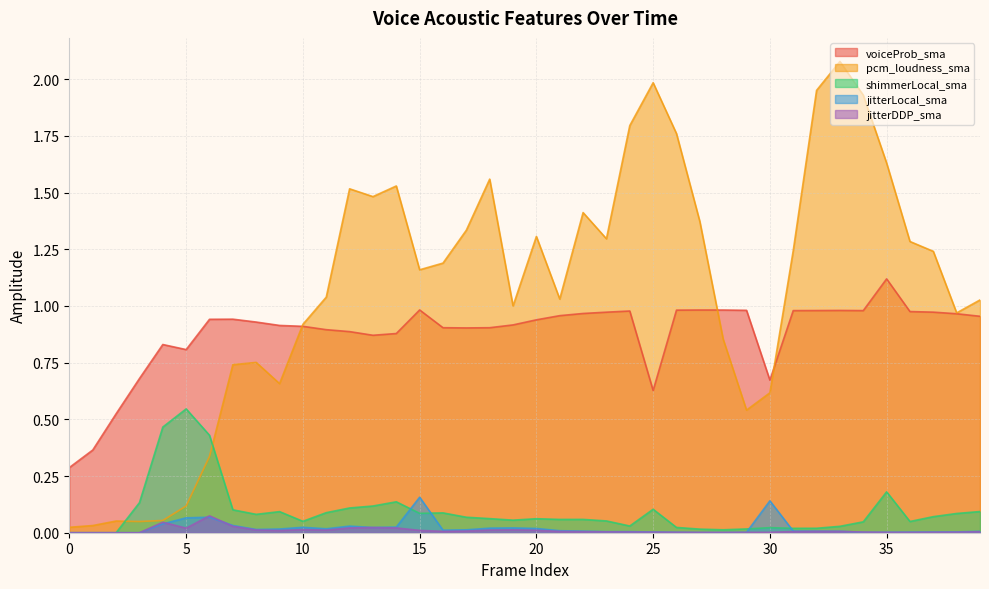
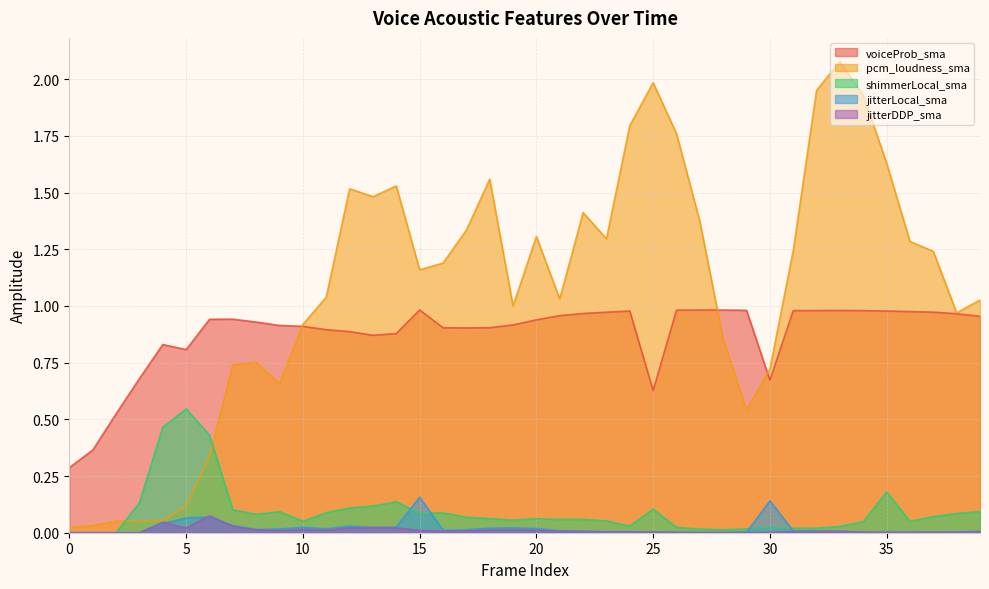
  {
    "voiceProb_sma": {
      "0": 0.29,
      "5": 0.81,
      "15": 0.98,
      "20": 0.94,
      "25": 0.63,
      "30": 0.67,
-     "35": 1.12
+     "35": 0.98
    },
    "pcm_loudness_sma": {
      "0": 0.02,
      "5": 0.12,
      "15": 1.16,
      "20": 1.31,
      "25": 1.98,
-     "30": 0.62,
+     "30": 0.72,
      "35": 1.63
    },
    "shimmerLocal_sma": {
      "5": 0.55,
      "10": 0.05,
      "15": 0.09,
      "20": 0.06,
      "25": 0.10,
      "30": 0.02,
      "35": 0.18
    },
    "jitterLocal_sma": {
      "5": 0.07,
      "15": 0.16,
      "30": 0.14
    },
    "jitterDDP_sma": {
      "5": 0.02,
      "15": 0.01,
      "30": 0.00
    }
  }
